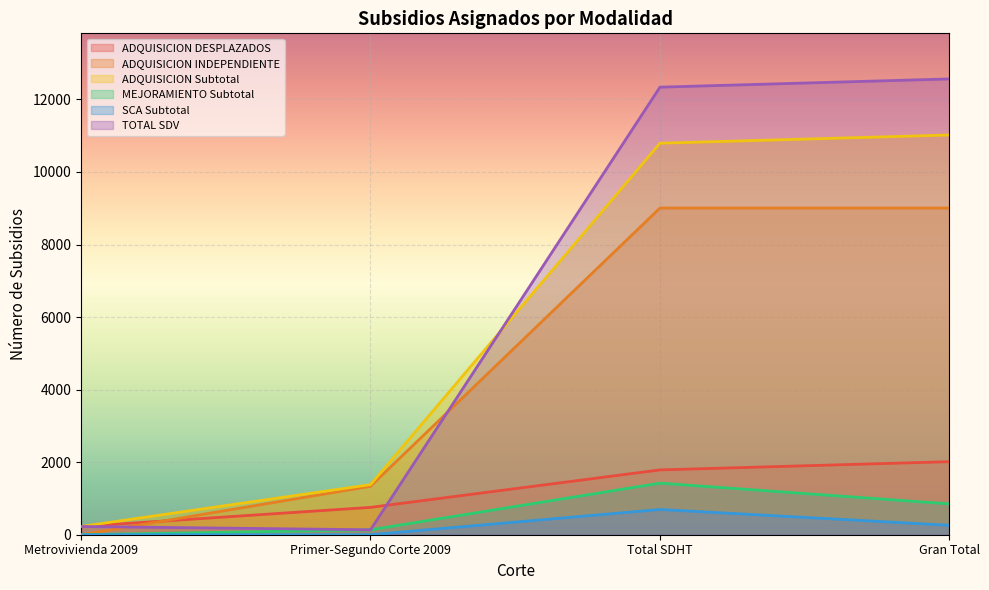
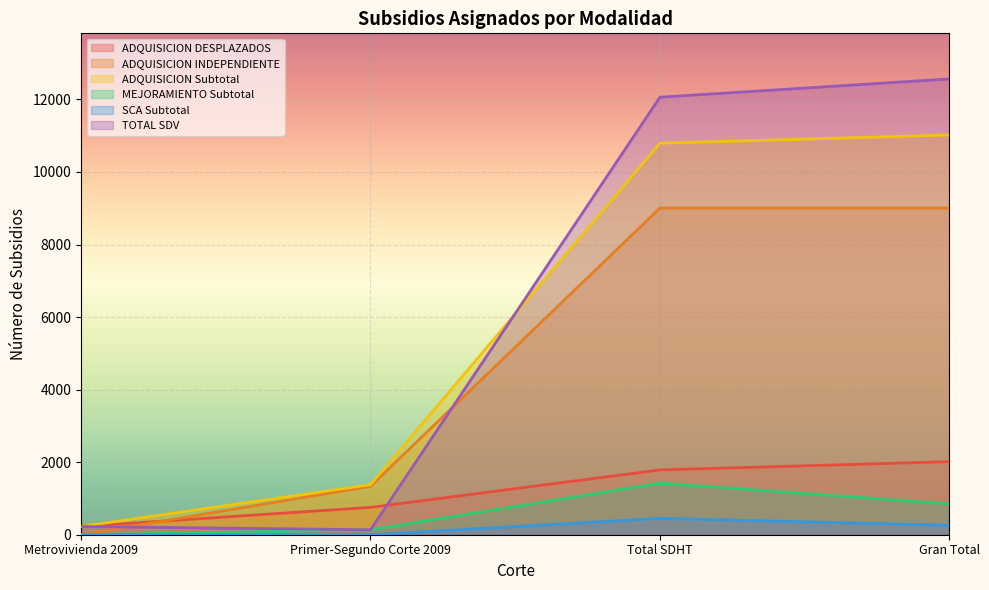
  {
    "MEJORAMIENTO Subtotal": {
      "Total SDHT": 1400,
      "Gran Total": 900
    },
    "SCA Subtotal": {
      "Primer-Segundo Corte 2009": 0,
-     "Total SDHT": 700,
+     "Total SDHT": 500,
      "Gran Total": 300
    },
    "TOTAL SDV": {
-     "Total SDHT": 12300,
+     "Total SDHT": 12100,
      "Gran Total": 12600
    }
  }
